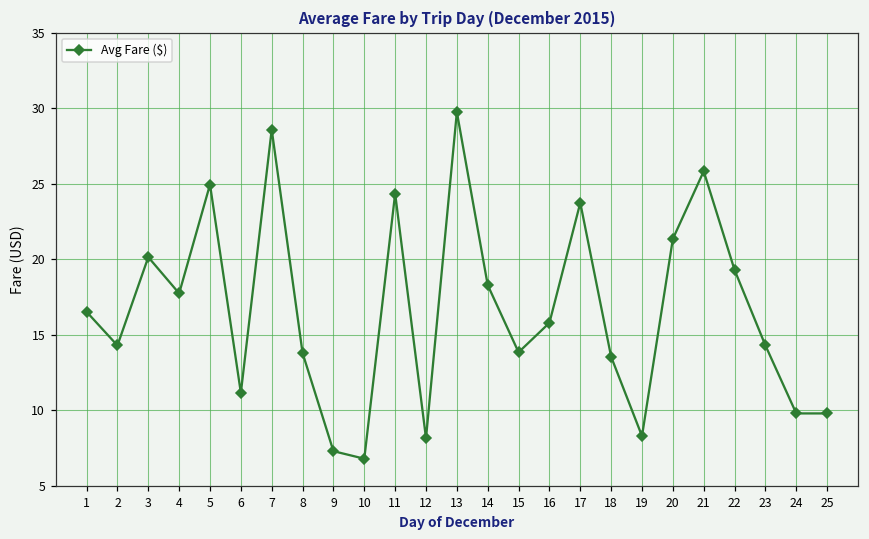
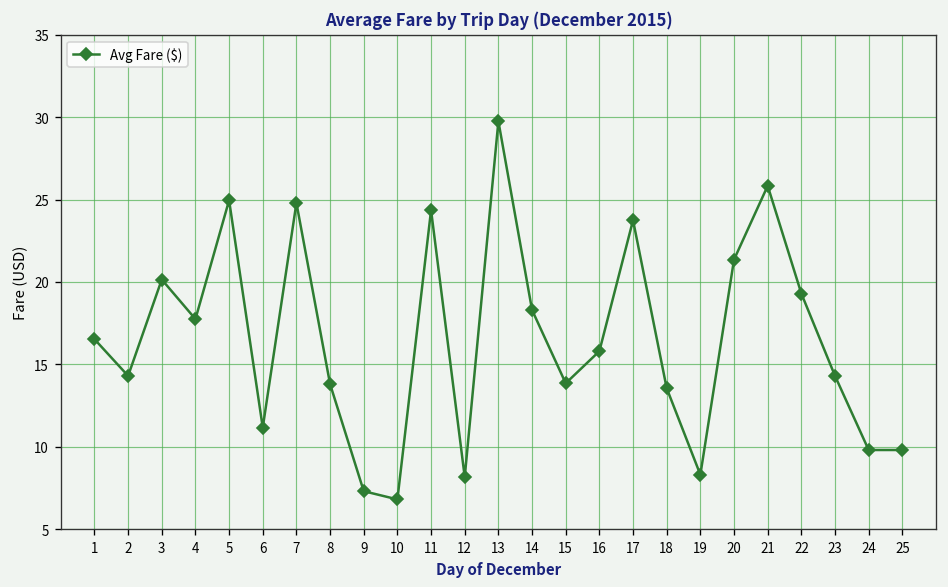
  {
    "1": 16.5,
    "2": 14.3,
    "3": 20.2,
    "4": 17.8,
    "5": 25.0,
    "6": 11.2,
-   "7": 28.6,
+   "7": 24.8,
    "8": 13.8,
    "9": 7.3,
    "10": 6.8,
    "11": 24.4,
    "12": 8.2,
    "13": 29.8,
    "14": 18.3,
    "15": 13.9,
    "16": 15.8,
    "17": 23.8,
    "18": 13.6,
    "19": 8.3,
    "20": 21.4,
    "21": 25.8,
    "22": 19.3,
    "23": 14.3,
    "24": 9.8,
    "25": 9.8
  }
